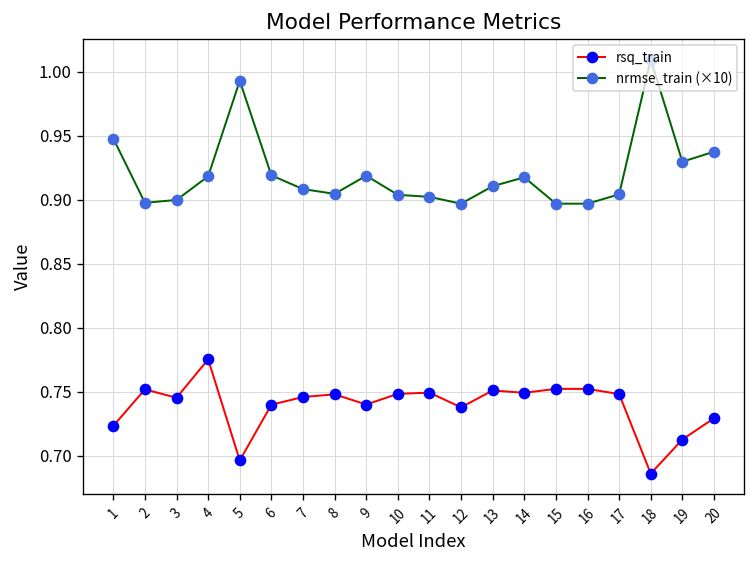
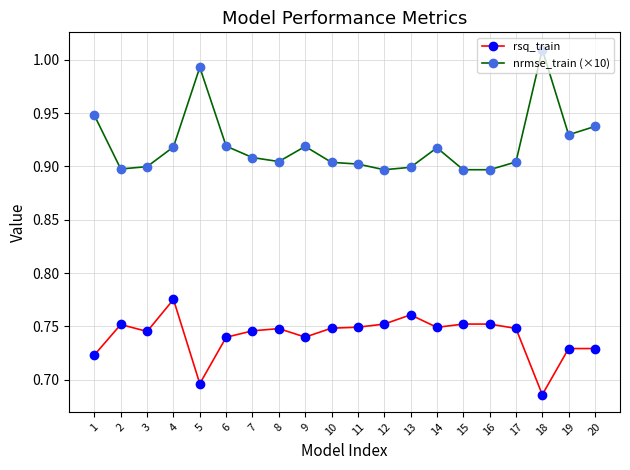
  {
    "rsq_train": {
      "1": 0.723,
      "2": 0.752,
      "3": 0.745,
      "4": 0.775,
      "5": 0.696,
      "6": 0.740,
      "7": 0.746,
      "8": 0.748,
      "9": 0.740,
      "10": 0.748,
      "11": 0.749,
-     "12": 0.738,
-     "13": 0.751,
+     "12": 0.752,
+     "13": 0.761,
      "14": 0.749,
      "15": 0.752,
      "16": 0.752,
      "17": 0.748,
      "18": 0.686,
-     "19": 0.713,
+     "19": 0.729,
      "20": 0.729
    },
    "nrmse_train (×10)": {
      "1": 0.948,
      "2": 0.898,
      "3": 0.900,
      "4": 0.918,
      "5": 0.993,
      "6": 0.919,
      "7": 0.908,
      "8": 0.905,
      "9": 0.919,
      "10": 0.904,
      "11": 0.902,
      "12": 0.897,
-     "13": 0.911,
+     "13": 0.899,
      "14": 0.918,
      "15": 0.897,
      "16": 0.897,
      "17": 0.904,
      "19": 0.930,
      "20": 0.938
    }
  }
